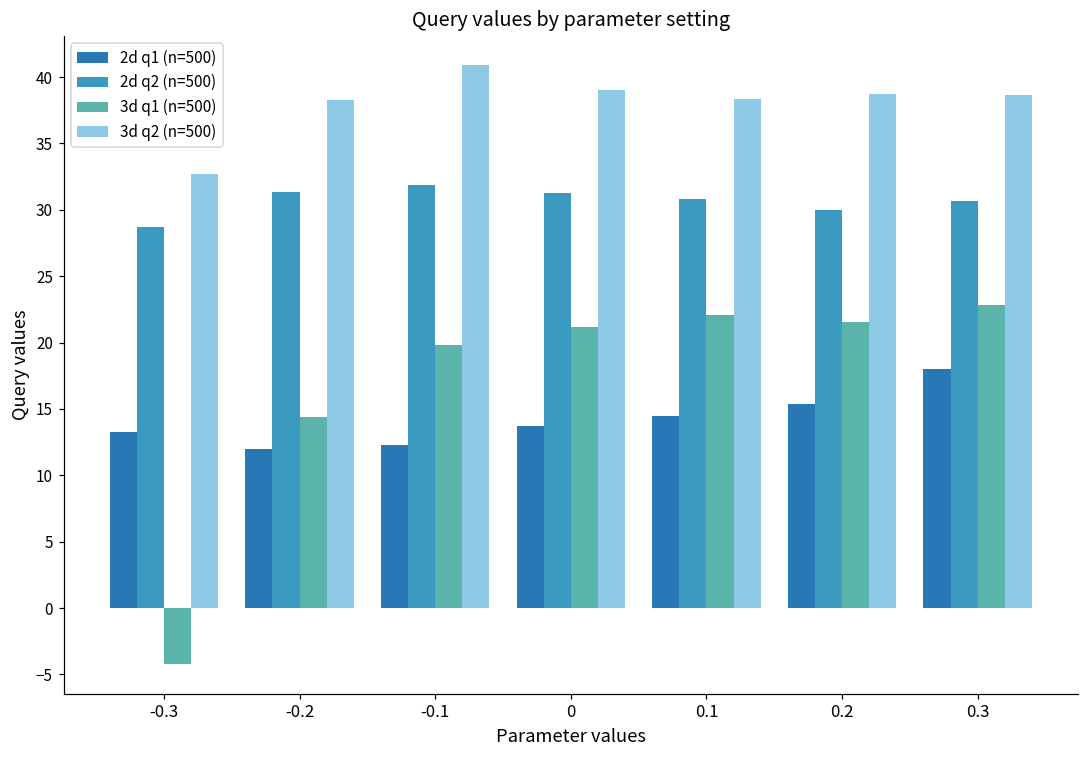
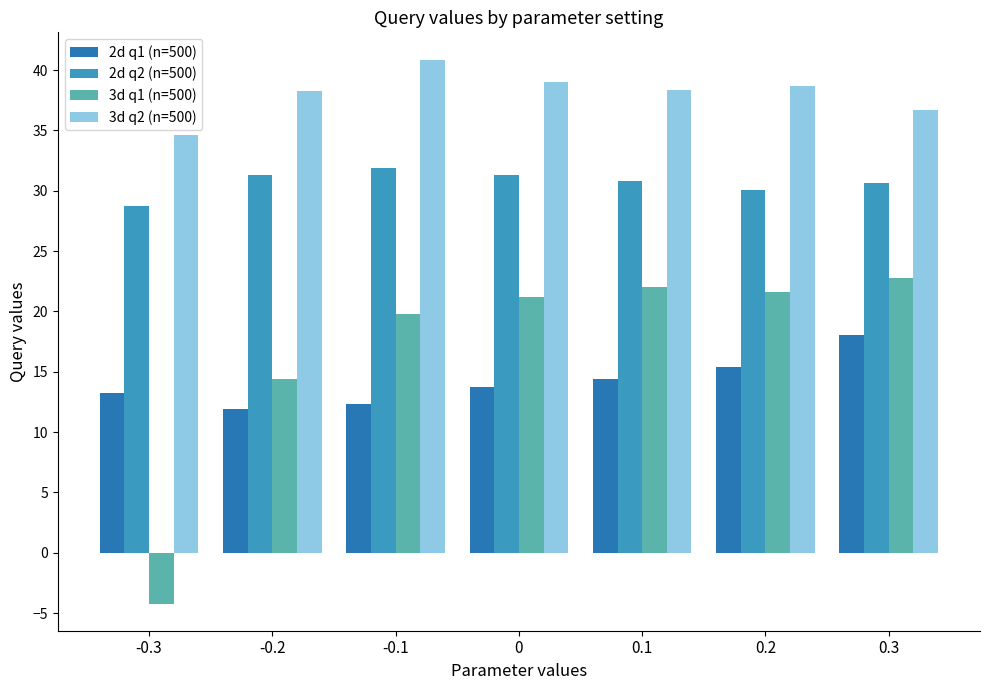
  {
    "3d q2 (n=500)": {
-     "-0.3": 32.7,
+     "-0.3": 34.6,
      "-0.2": 38.3,
      "-0.1": 40.9,
      "0": 39.0,
      "0.1": 38.3,
      "0.2": 38.7,
-     "0.3": 38.7
+     "0.3": 36.7
    }
  }
